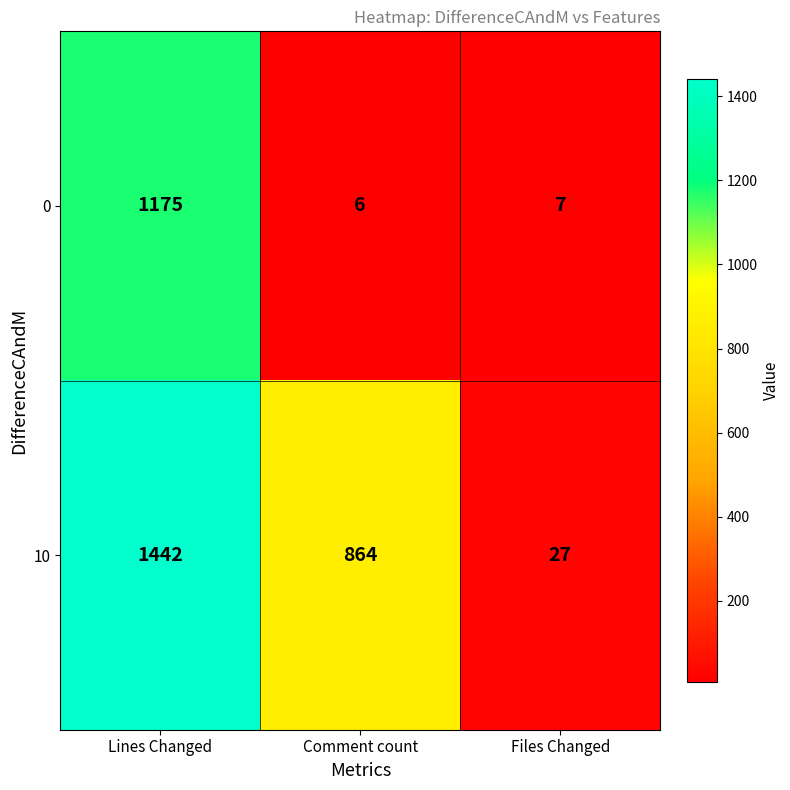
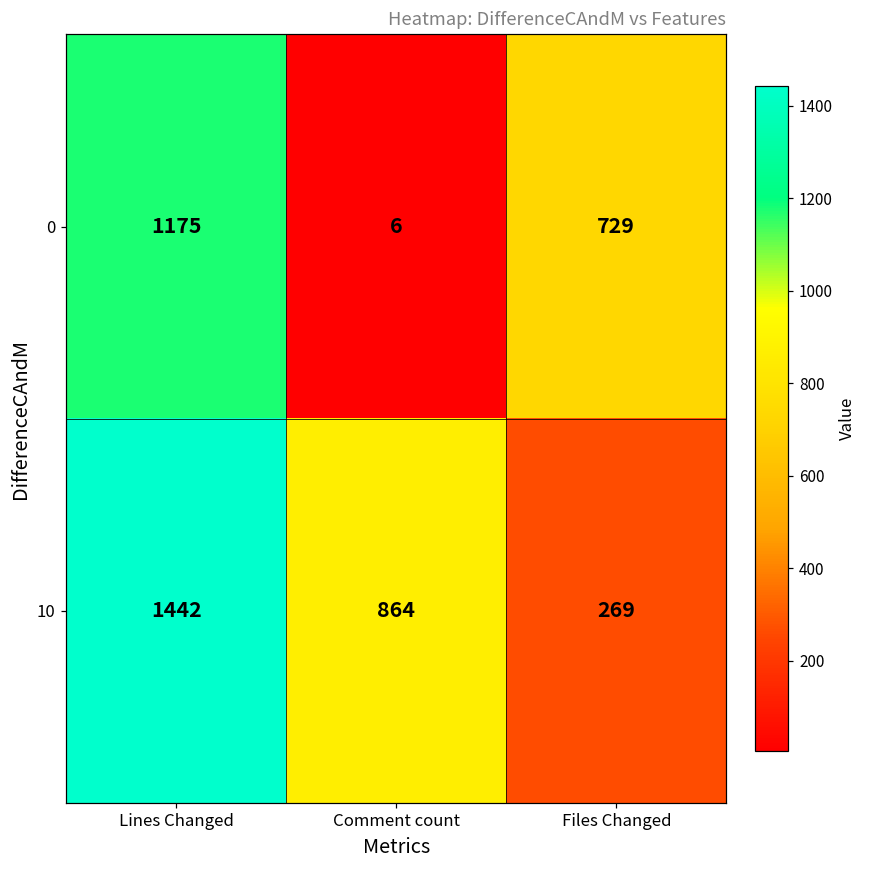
  {
    "0": {
      "Lines Changed": 1175,
      "Comment count": 6,
-     "Files Changed": 7
+     "Files Changed": 729
    },
    "10": {
      "Lines Changed": 1442,
      "Comment count": 864,
-     "Files Changed": 27
+     "Files Changed": 269
    }
  }
